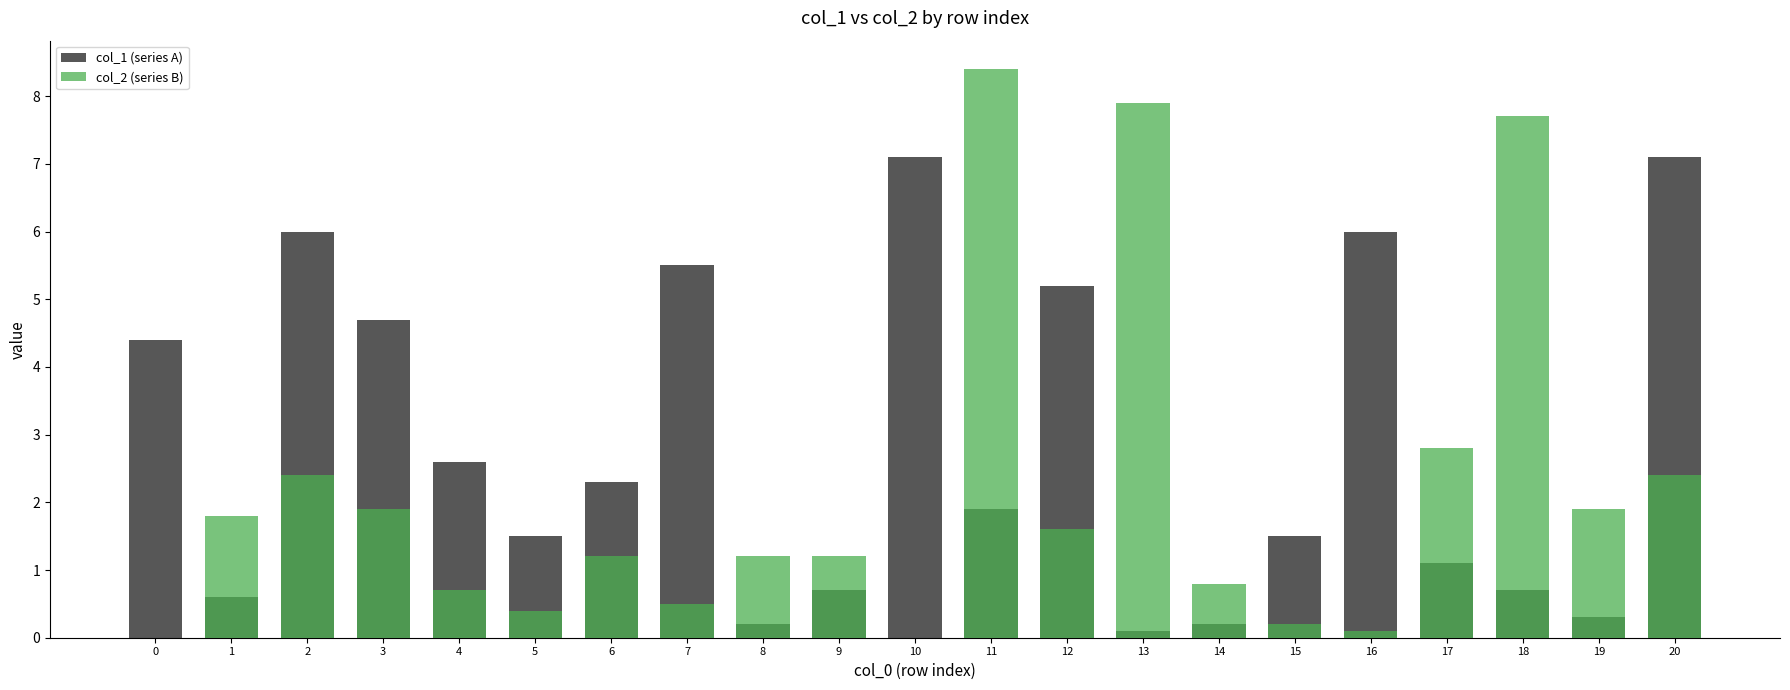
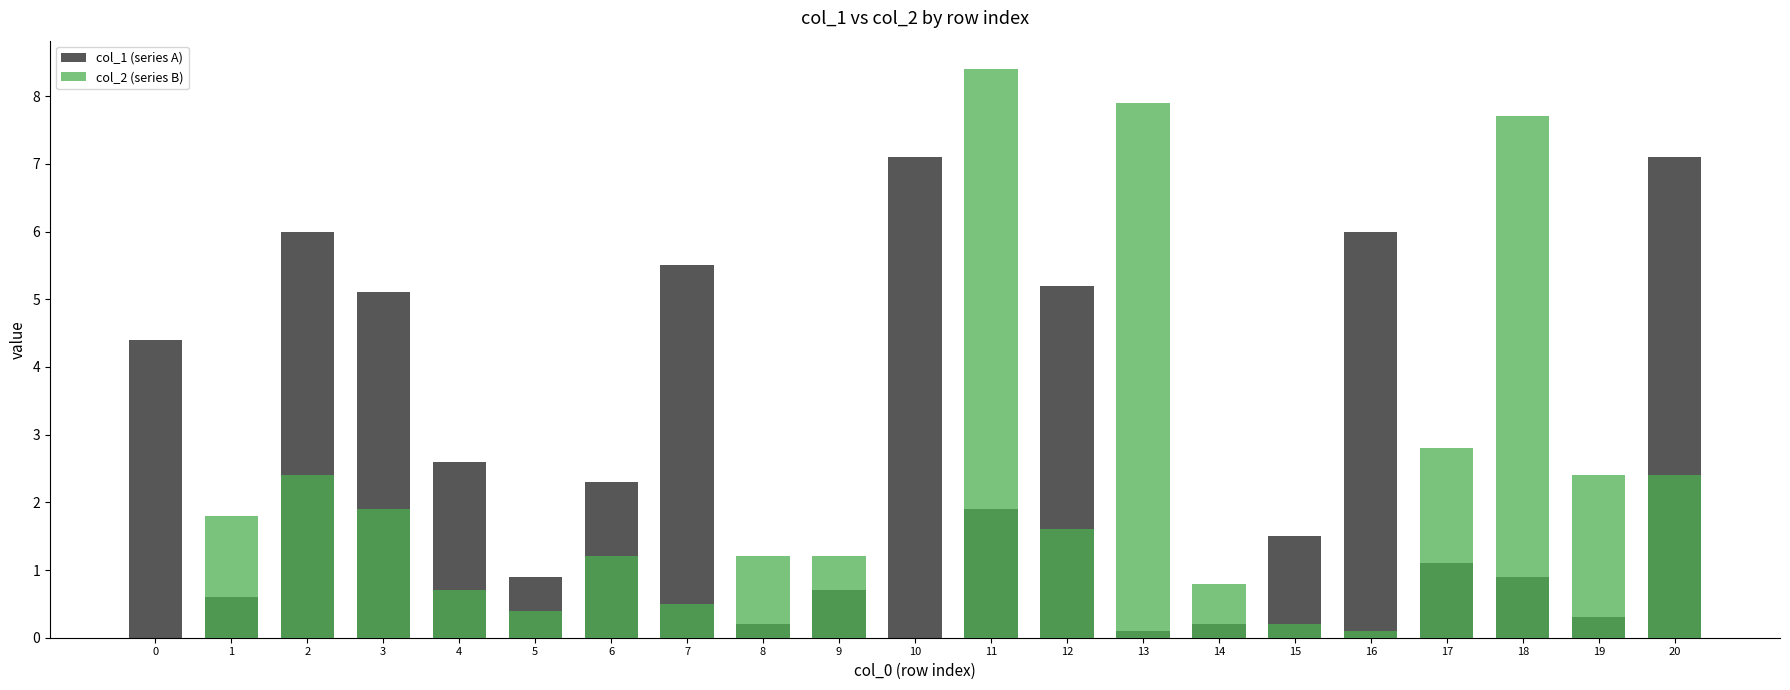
  {
    "col_1 (series A)": {
      "0": 4.4,
      "2": 6.0,
-     "3": 4.7,
+     "3": 5.1,
      "4": 2.6,
-     "5": 1.5,
+     "5": 0.9,
      "6": 2.3,
      "7": 5.5,
      "10": 7.1,
      "12": 5.2,
      "15": 1.5,
      "16": 6.0,
-     "18": 0.7,
+     "18": 0.9,
      "20": 7.1
    },
    "col_2 (series B)": {
      "0": 0.0,
      "1": 1.8,
      "8": 1.2,
      "9": 1.2,
      "10": 0.0,
      "11": 8.4,
      "13": 7.9,
      "14": 0.8,
      "17": 2.8,
      "18": 7.7,
-     "19": 1.9
+     "19": 2.4
    }
  }
